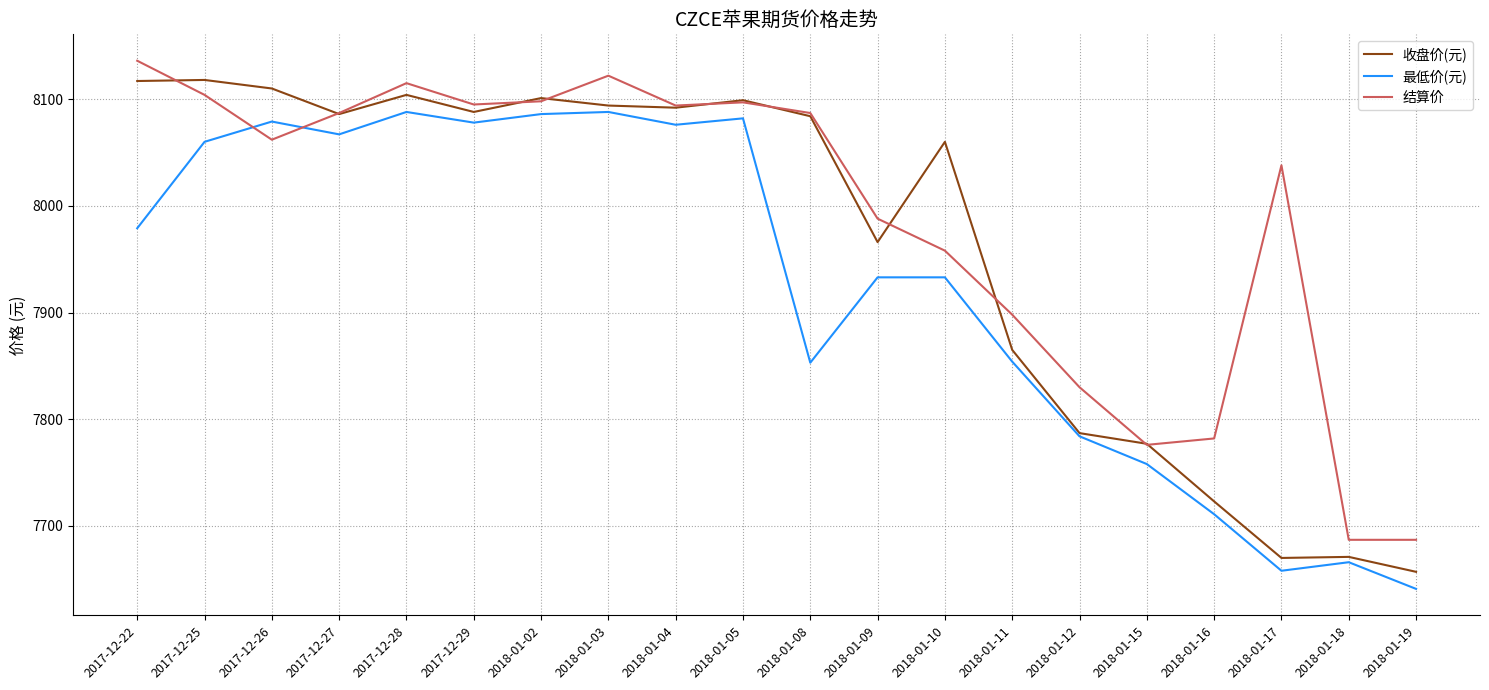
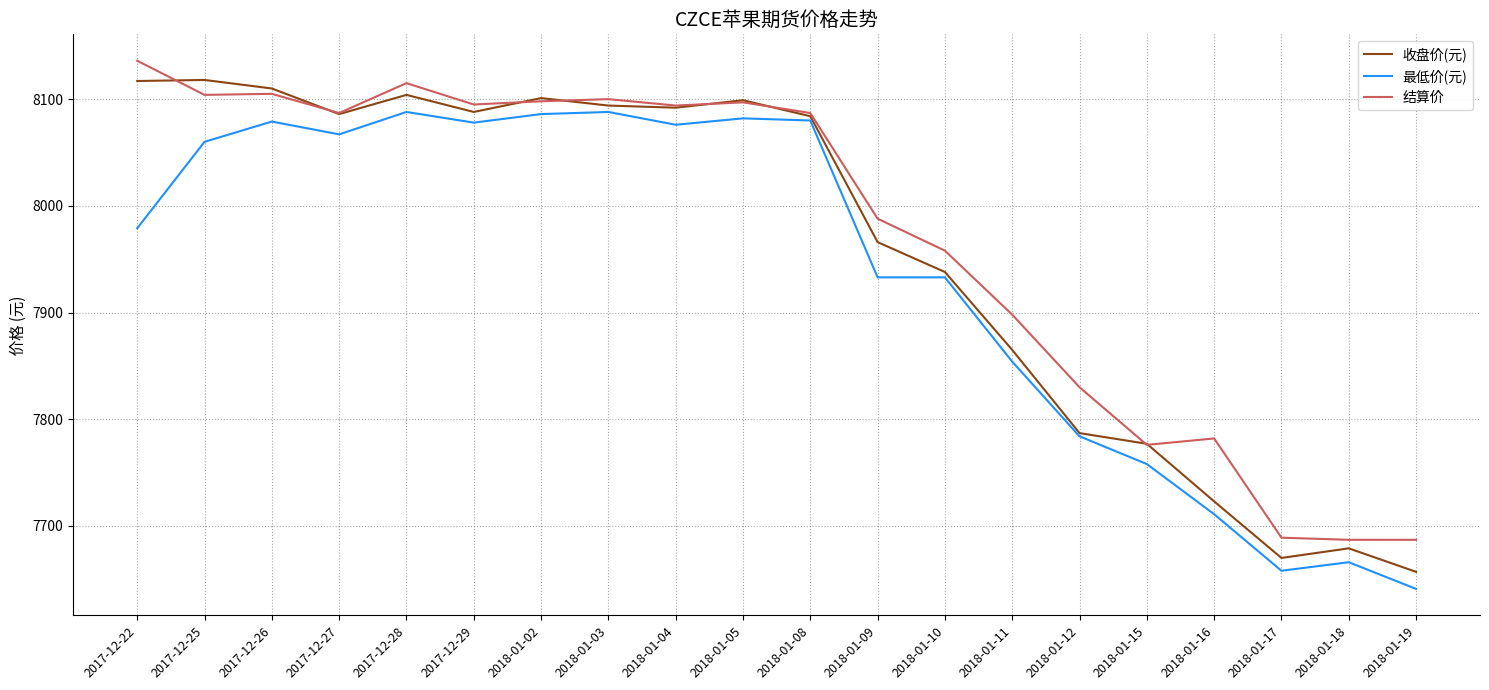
  {
    "收盘价(元)": {
      "2017-12-22": 8117,
      "2017-12-25": 8118,
      "2017-12-26": 8110,
      "2017-12-28": 8104,
      "2017-12-29": 8088,
      "2018-01-02": 8101,
      "2018-01-03": 8094,
      "2018-01-08": 8084,
      "2018-01-09": 7966,
-     "2018-01-10": 8060,
+     "2018-01-10": 7938,
      "2018-01-11": 7865,
      "2018-01-12": 7787,
      "2018-01-16": 7723,
      "2018-01-17": 7670,
-     "2018-01-18": 7671,
+     "2018-01-18": 7679,
      "2018-01-19": 7657
    },
    "最低价(元)": {
      "2017-12-22": 7979,
      "2017-12-25": 8060,
      "2017-12-26": 8079,
      "2017-12-27": 8067,
      "2017-12-28": 8088,
      "2017-12-29": 8078,
      "2018-01-02": 8086,
      "2018-01-03": 8088,
      "2018-01-04": 8076,
      "2018-01-05": 8082,
-     "2018-01-08": 7853,
+     "2018-01-08": 8080,
      "2018-01-09": 7933,
      "2018-01-10": 7933,
      "2018-01-11": 7854,
      "2018-01-12": 7784,
      "2018-01-15": 7758,
      "2018-01-16": 7711,
      "2018-01-17": 7658,
      "2018-01-18": 7666,
      "2018-01-19": 7641
    },
    "结算价": {
      "2017-12-22": 8136,
      "2017-12-25": 8104,
-     "2017-12-26": 8062,
+     "2017-12-26": 8105,
      "2017-12-28": 8115,
      "2017-12-29": 8095,
      "2018-01-02": 8098,
-     "2018-01-03": 8122,
+     "2018-01-03": 8100,
      "2018-01-08": 8087,
      "2018-01-09": 7988,
      "2018-01-10": 7958,
      "2018-01-11": 7898,
      "2018-01-12": 7830,
      "2018-01-16": 7782,
-     "2018-01-17": 8038,
+     "2018-01-17": 7689,
      "2018-01-18": 7687,
      "2018-01-19": 7687
    }
  }
